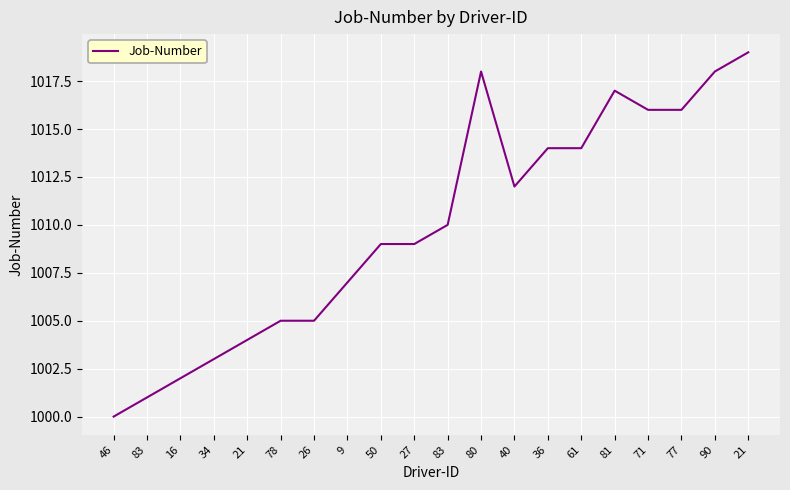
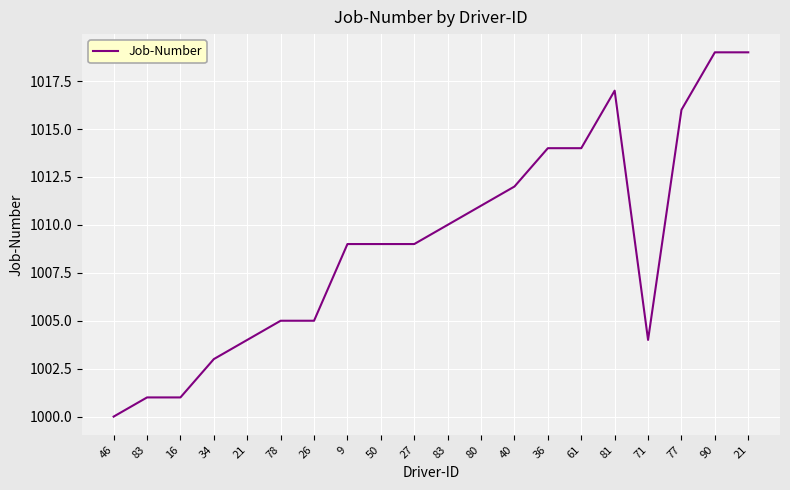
  {
    "46": 1000,
-   "16": 1002,
+   "16": 1001,
    "34": 1003,
    "78": 1005,
    "26": 1005,
-   "9": 1007,
+   "9": 1009,
    "50": 1009,
    "27": 1009,
-   "80": 1018,
+   "80": 1011,
    "40": 1012,
    "36": 1014,
    "61": 1014,
    "81": 1017,
-   "71": 1016,
+   "71": 1004,
    "77": 1016,
-   "90": 1018
+   "90": 1019
  }
